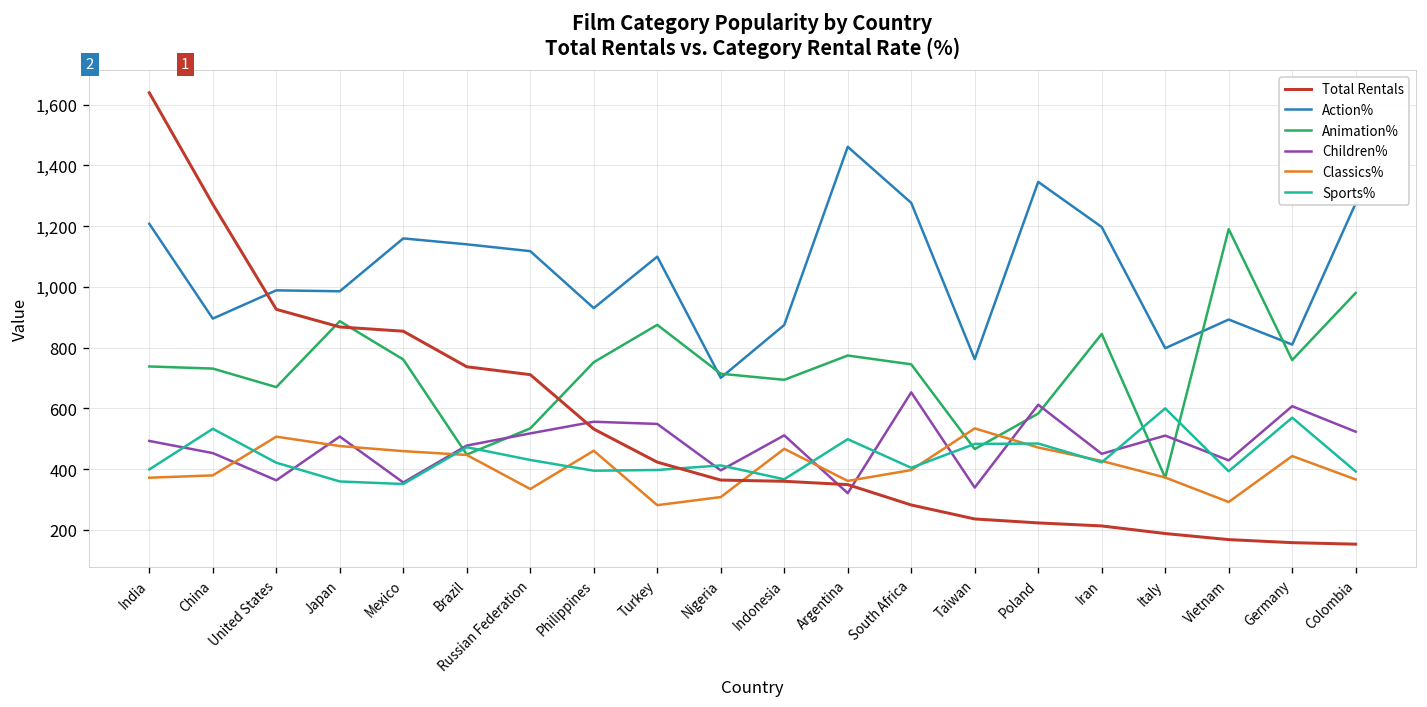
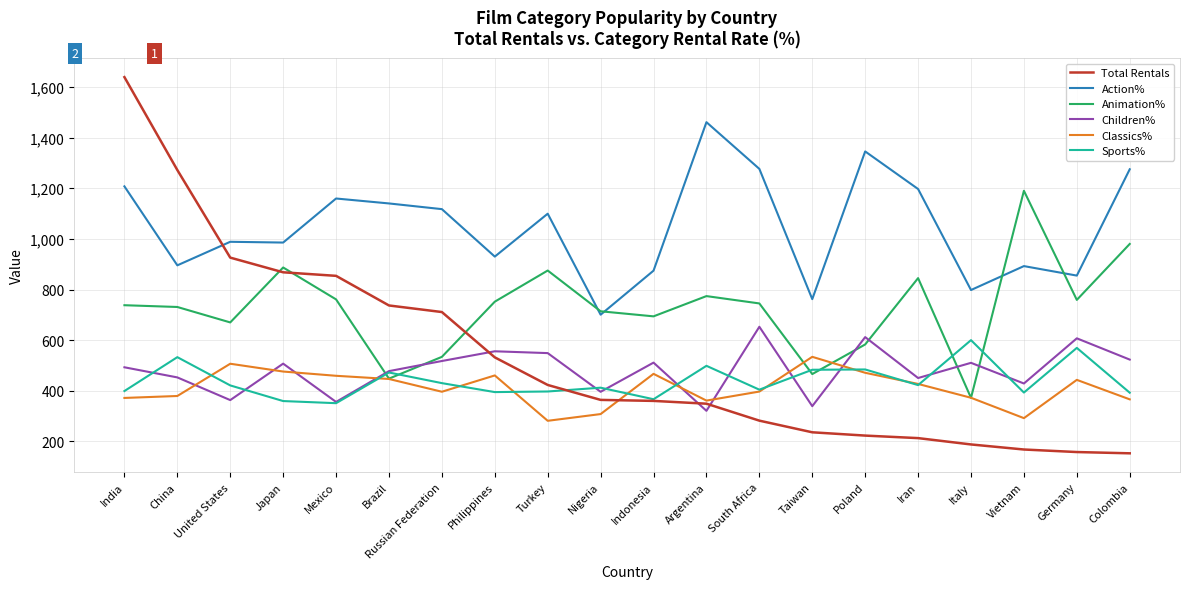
  {
    "Total Rentals": {
      "India": "1,640",
      "China": "1,270",
      "United States": "930",
      "Japan": "870",
      "Mexico": "850",
      "Brazil": "740",
      "Russian Federation": "710",
      "Philippines": "530",
      "Turkey": "420",
      "Nigeria": "360",
      "Argentina": "350",
      "South Africa": "280",
      "Taiwan": "240",
      "Poland": "220",
      "Iran": "210",
      "Italy": "190",
      "Vietnam": "170",
      "Germany": "160",
      "Colombia": "150"
    },
    "Action%": {
      "India": "1,210",
      "China": "900",
      "United States": "990",
      "Japan": "990",
      "Mexico": "1,160",
      "Brazil": "1,140",
      "Russian Federation": "1,120",
      "Philippines": "930",
      "Turkey": "1,100",
      "Nigeria": "700",
      "Indonesia": "870",
      "Argentina": "1,460",
      "South Africa": "1,280",
      "Taiwan": "760",
      "Poland": "1,350",
      "Iran": "1,200",
      "Italy": "800",
      "Vietnam": "890",
-     "Germany": "810",
+     "Germany": "860",
      "Colombia": "1,280"
    },
    "Animation%": {
      "India": "740",
      "China": "730",
      "United States": "670",
      "Japan": "890",
      "Mexico": "760",
      "Russian Federation": "530",
      "Philippines": "750",
      "Turkey": "880",
      "Nigeria": "710",
      "Indonesia": "690",
      "Argentina": "770",
      "South Africa": "750",
      "Taiwan": "470",
      "Poland": "580",
      "Iran": "840",
      "Vietnam": "1,190",
      "Germany": "760",
      "Colombia": "980"
    },
    "Children%": {
      "India": "490",
      "China": "450",
      "United States": "360",
      "Japan": "510",
      "Russian Federation": "520",
      "Philippines": "560",
      "Turkey": "550",
      "Nigeria": "400",
      "Indonesia": "510",
      "Argentina": "320",
      "South Africa": "650",
      "Taiwan": "340",
      "Poland": "610",
      "Iran": "450",
      "Italy": "510",
      "Vietnam": "430",
      "Germany": "610",
      "Colombia": "520"
    },
    "Classics%": {
      "India": "370",
      "China": "380",
      "United States": "510",
      "Japan": "480",
      "Mexico": "460",
-     "Russian Federation": "330",
+     "Russian Federation": "400",
      "Philippines": "460",
      "Turkey": "280",
      "Nigeria": "310",
      "Indonesia": "470",
      "Argentina": "360",
      "Taiwan": "530",
      "Poland": "470",
      "Vietnam": "290",
      "Germany": "440",
      "Colombia": "370"
    },
    "Sports%": {
      "India": "400",
      "China": "530",
      "United States": "420",
      "Japan": "360",
      "Russian Federation": "430",
      "Philippines": "390",
      "Turkey": "400",
      "Nigeria": "410",
      "Argentina": "500",
      "Taiwan": "480",
      "Poland": "480",
      "Italy": "600",
      "Vietnam": "390",
      "Germany": "570",
      "Colombia": "390"
    }
  }
